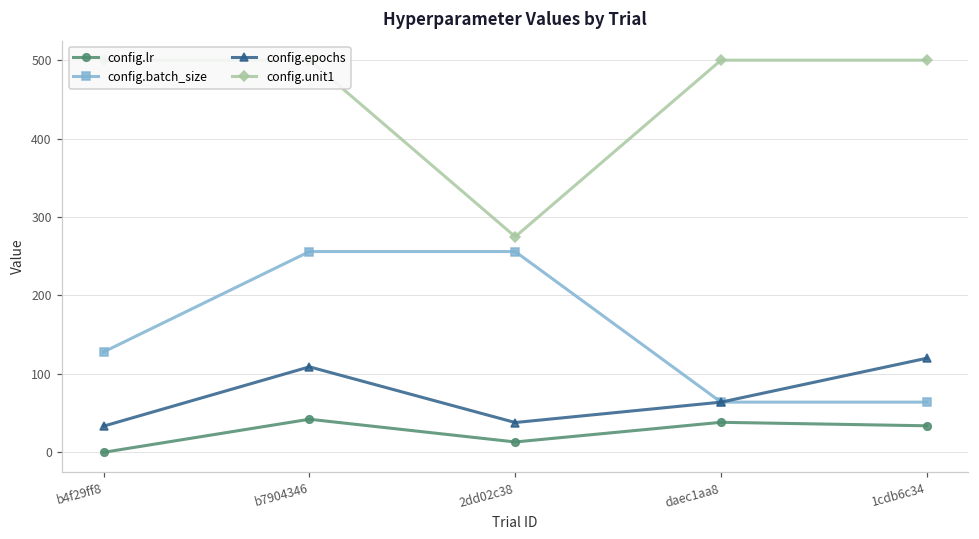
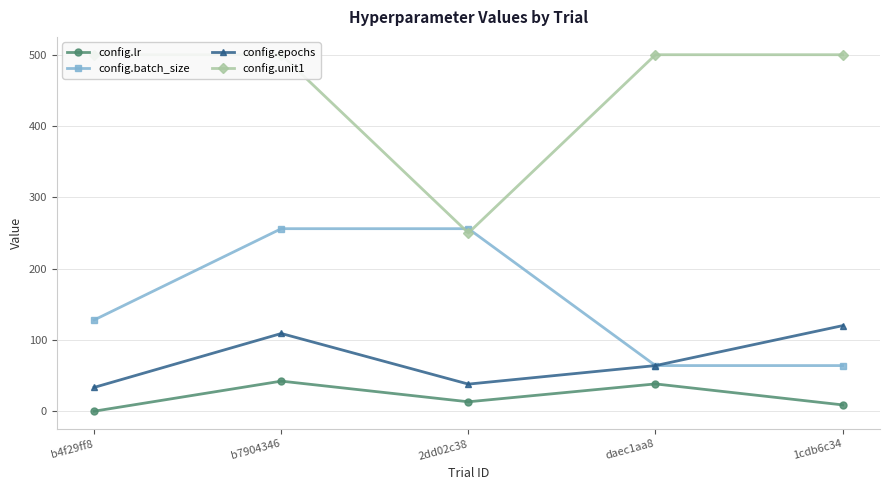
  {
    "config.lr": {
      "b4f29ff8": 0,
      "b7904346": 40,
      "2dd02c38": 10,
      "daec1aa8": 40,
-     "1cdb6c34": 30
+     "1cdb6c34": 10
    },
    "config.batch_size": {
      "b4f29ff8": 130,
      "b7904346": 260,
      "2dd02c38": 260,
      "1cdb6c34": 60
    },
    "config.epochs": {
      "b4f29ff8": 30,
      "b7904346": 110,
      "2dd02c38": 40,
      "1cdb6c34": 120
    },
    "config.unit1": {
-     "2dd02c38": 270,
+     "2dd02c38": 250,
      "daec1aa8": 500,
      "1cdb6c34": 500
    }
  }
